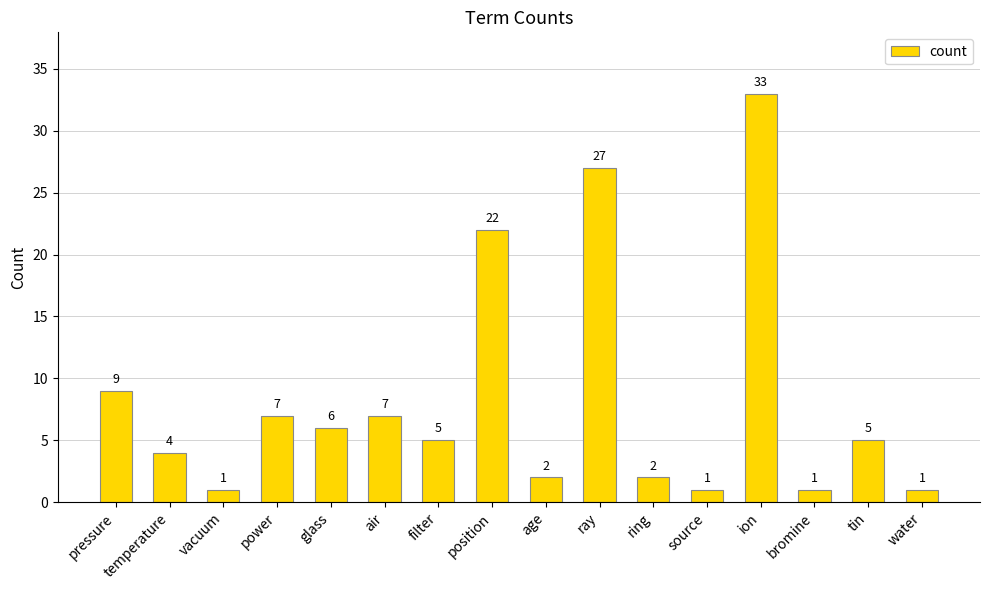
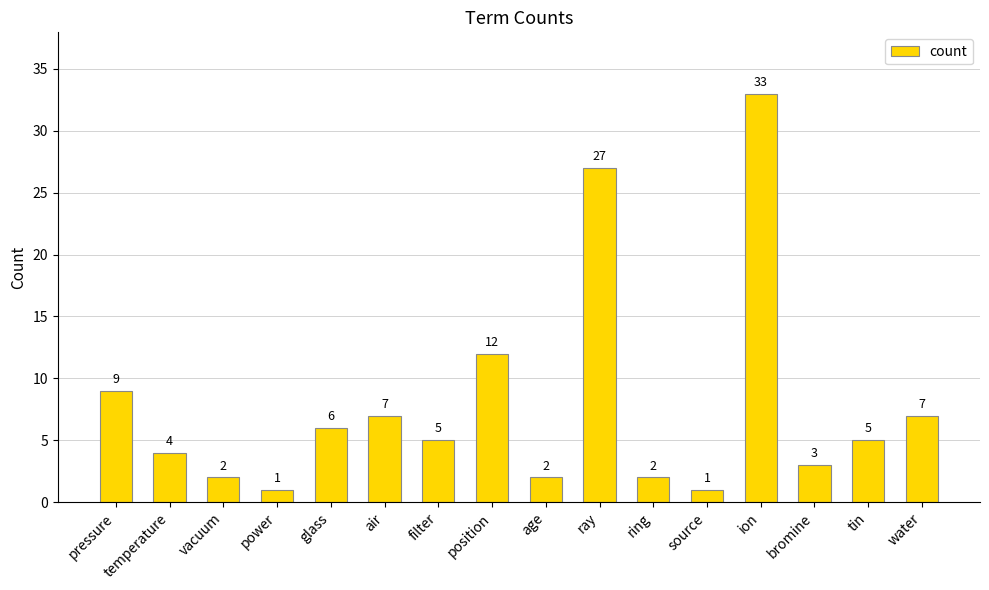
  {
    "pressure": 9,
    "temperature": 4,
-   "vacuum": 1,
-   "power": 7,
+   "vacuum": 2,
+   "power": 1,
    "glass": 6,
    "air": 7,
    "filter": 5,
-   "position": 22,
+   "position": 12,
    "age": 2,
    "ray": 27,
    "ring": 2,
    "source": 1,
    "ion": 33,
-   "bromine": 1,
+   "bromine": 3,
    "tin": 5,
-   "water": 1
+   "water": 7
  }
